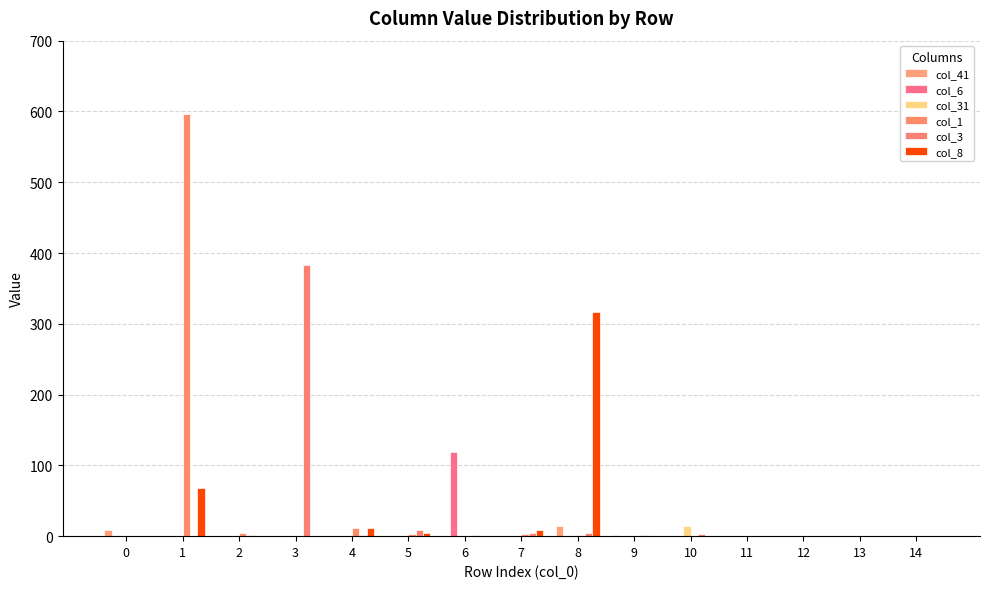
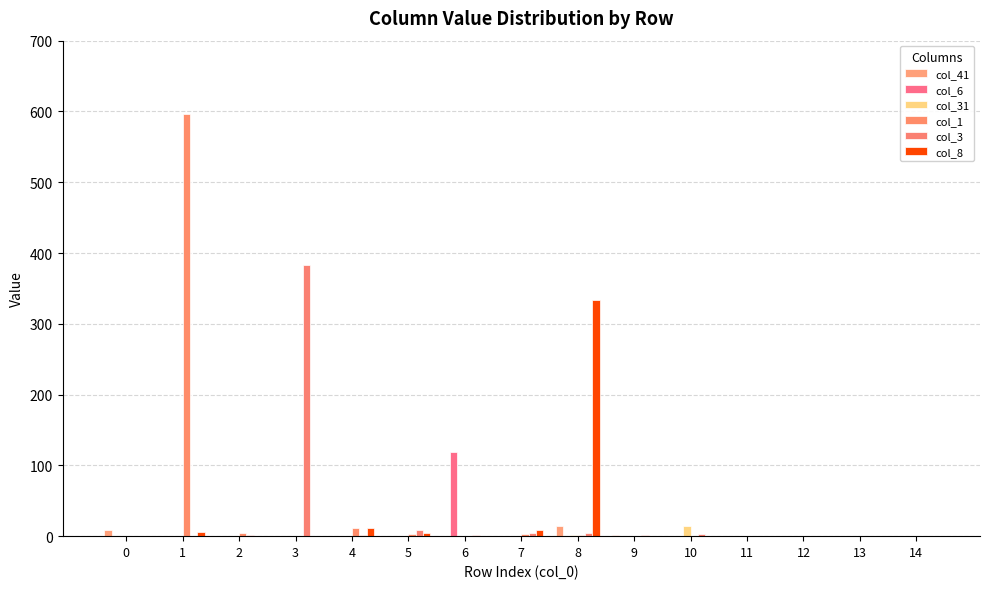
  {
    "col_8": {
      "0": 0,
-     "1": 70,
+     "1": 10,
      "2": 0,
      "3": 0,
      "4": 10,
      "5": 0,
      "6": 0,
      "7": 10,
-     "8": 320,
+     "8": 330,
      "9": 0,
      "10": 0,
      "11": 0,
      "12": 0,
      "13": 0,
      "14": 0
    }
  }
